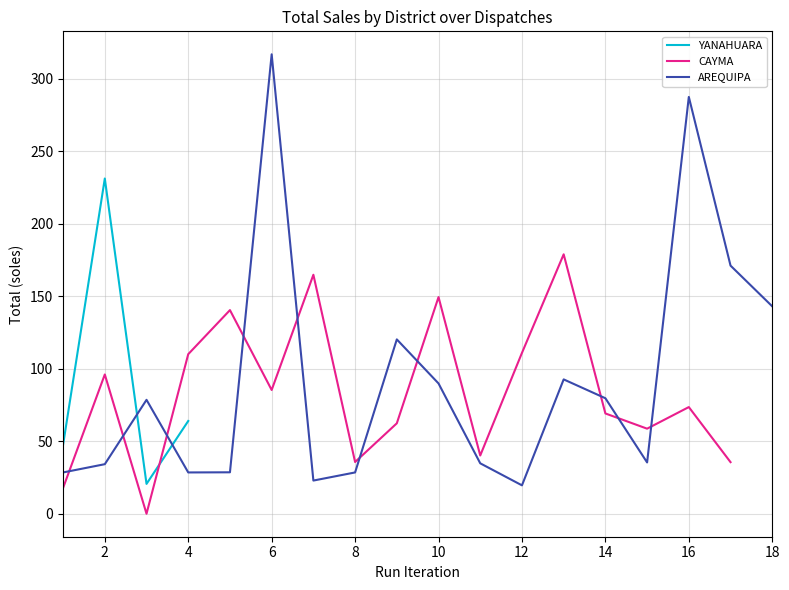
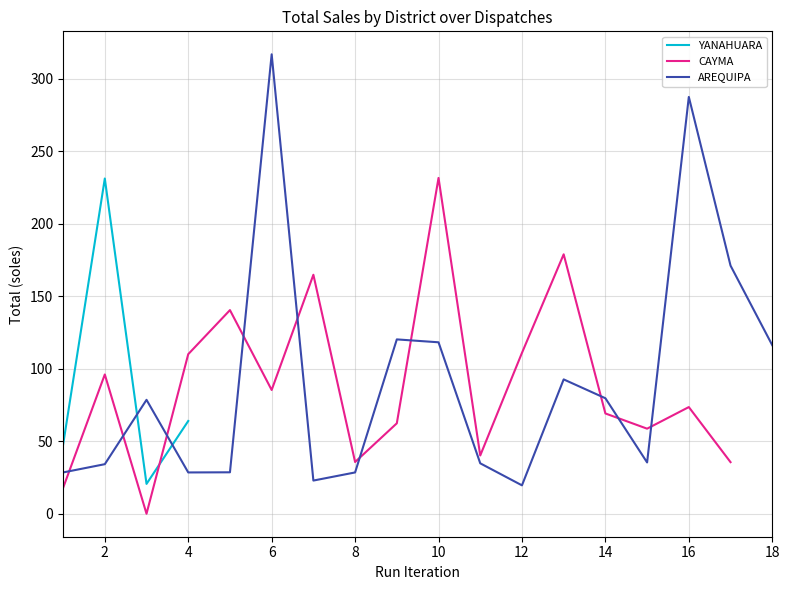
  {
    "YANAHUARA": {
      "2": 231,
      "4": 64
    },
    "CAYMA": {
      "2": 96,
      "4": 110,
      "6": 85,
      "8": 36,
-     "10": 150,
+     "10": 232,
      "12": 111,
      "14": 69,
      "16": 74
    },
    "AREQUIPA": {
      "2": 34,
      "4": 29,
      "6": 317,
      "8": 29,
-     "10": 90,
+     "10": 118,
      "12": 20,
      "14": 80,
      "16": 288,
-     "18": 143
+     "18": 116
    }
  }
